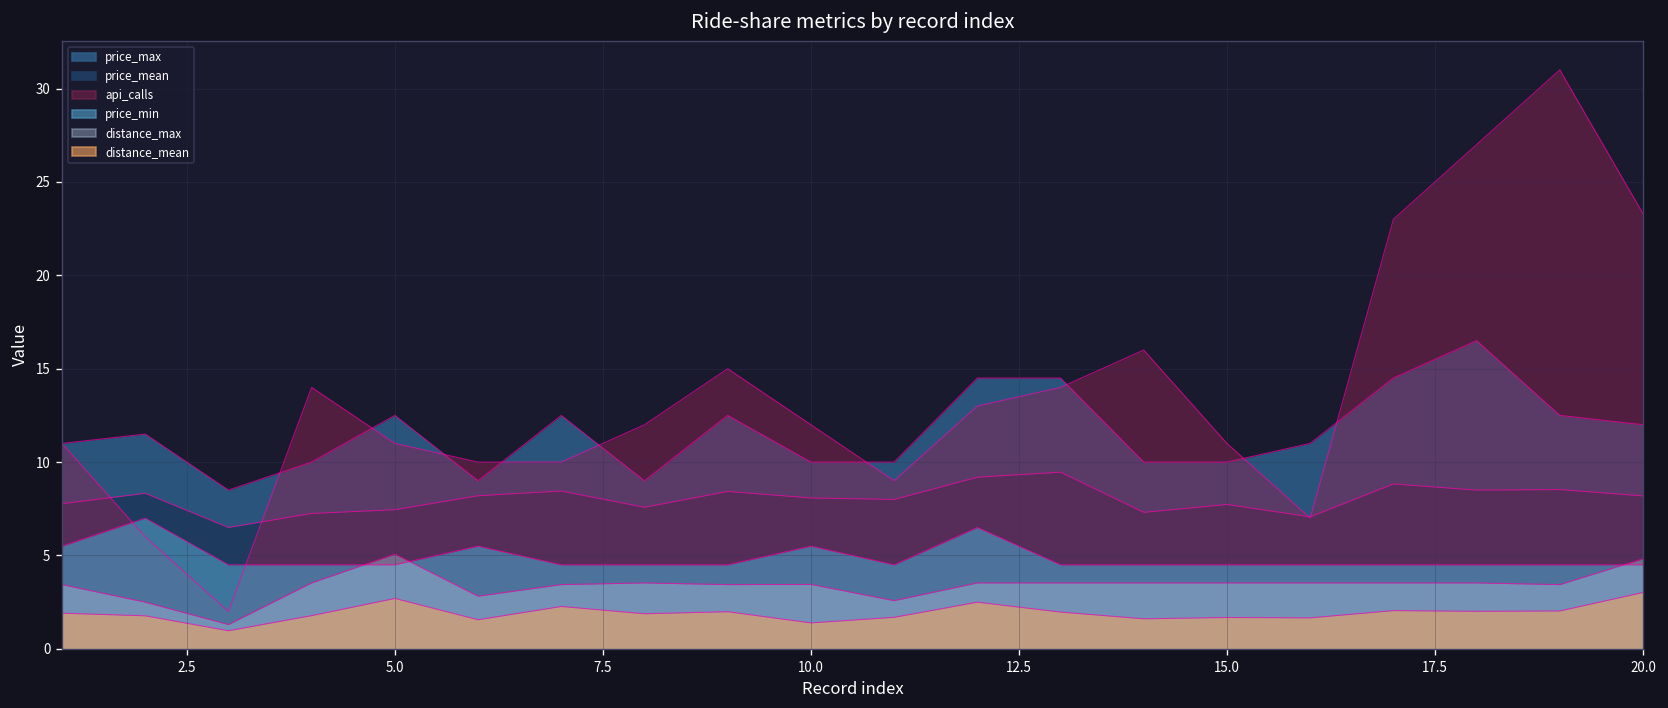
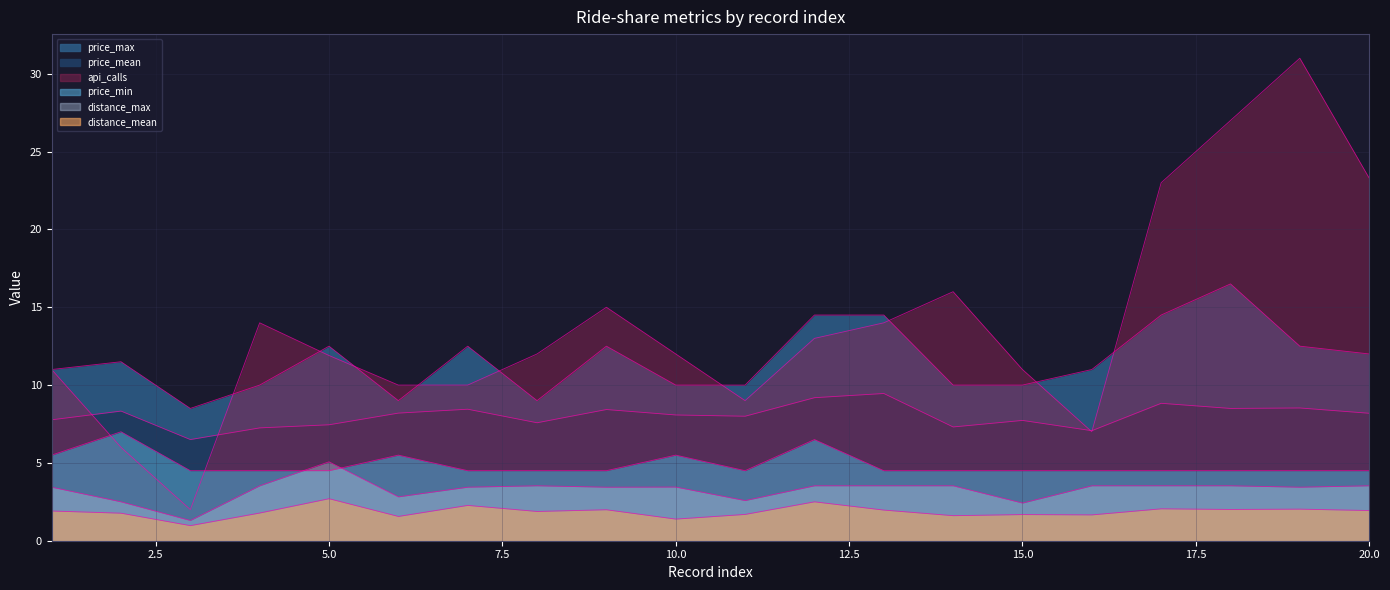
  {
    "api_calls": {
-     "5.0": 11.0,
+     "5.0": 11.9,
      "10.0": 12.0,
      "15.0": 11.0,
      "20.0": 23.3
    },
    "distance_max": {
      "5.0": 5.1,
      "10.0": 3.5,
-     "15.0": 3.5,
-     "20.0": 4.8
+     "15.0": 2.4,
+     "20.0": 3.5
    },
    "distance_mean": {
      "5.0": 2.7,
      "10.0": 1.4,
      "15.0": 1.7,
-     "20.0": 3.0
+     "20.0": 1.9
    }
  }
